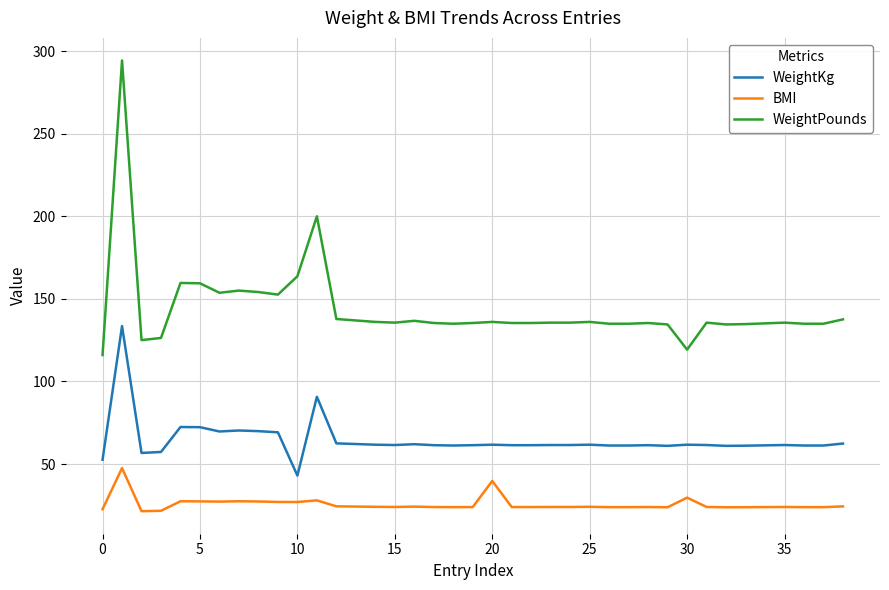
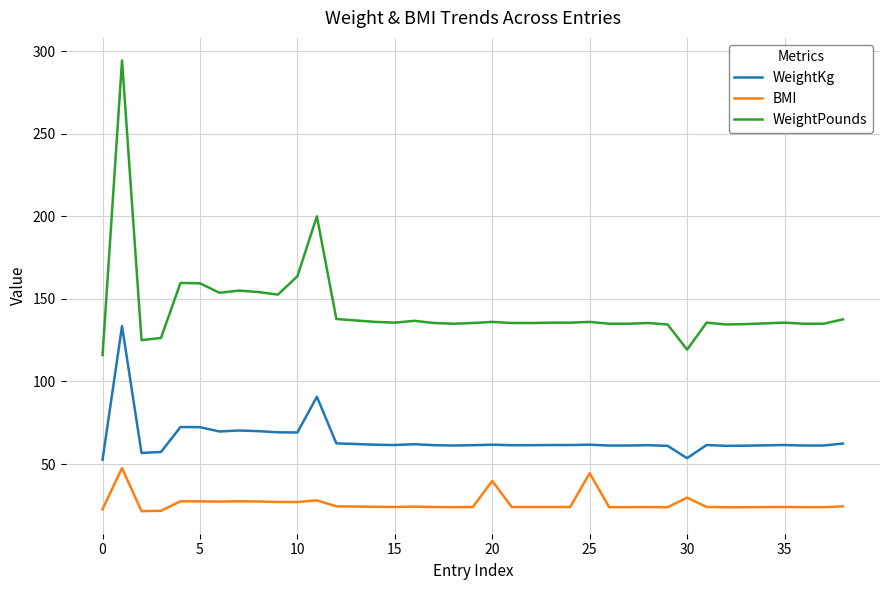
  {
    "WeightKg": {
      "0": 53,
      "5": 72,
-     "10": 43,
+     "10": 69,
      "15": 62,
      "20": 62,
      "25": 62,
-     "30": 62,
+     "30": 54,
      "35": 62
    },
    "BMI": {
      "0": 23,
      "5": 27,
      "10": 27,
      "15": 24,
      "20": 40,
-     "25": 24,
+     "25": 44,
      "30": 30,
      "35": 24
    },
    "WeightPounds": {
      "0": 116,
      "5": 159,
      "10": 164,
      "15": 136,
      "20": 136,
      "25": 136,
      "30": 119,
      "35": 136
    }
  }
